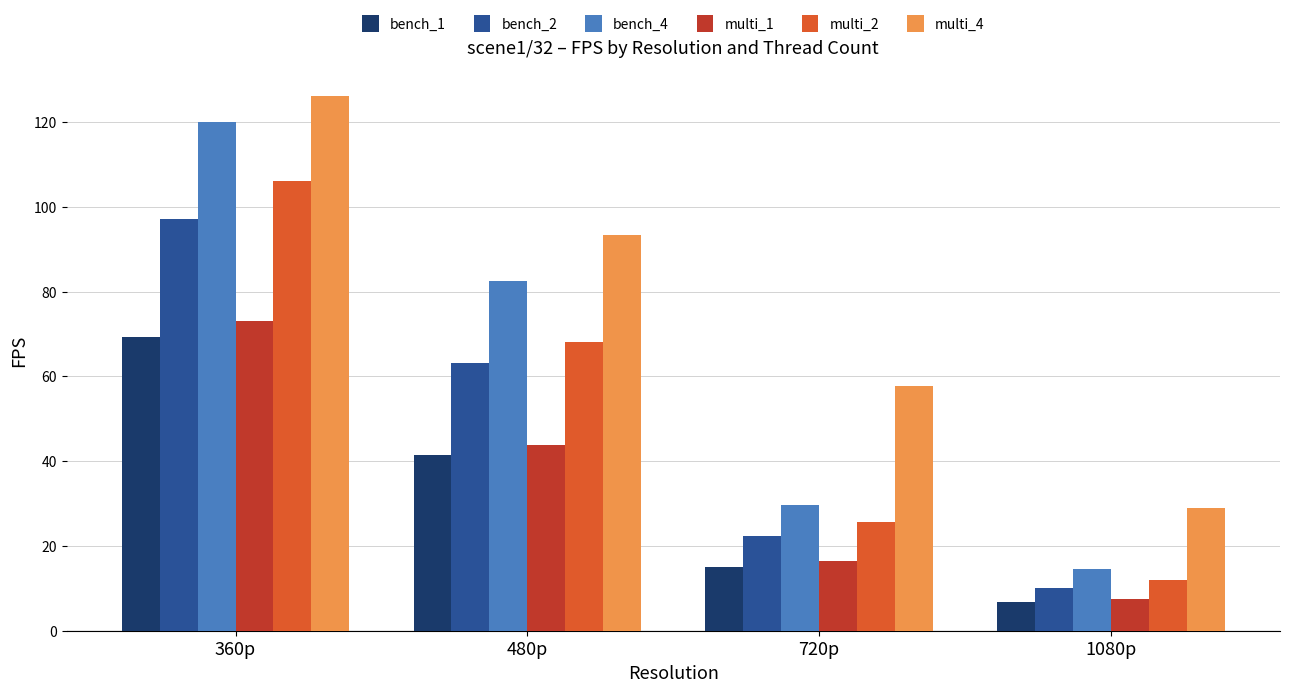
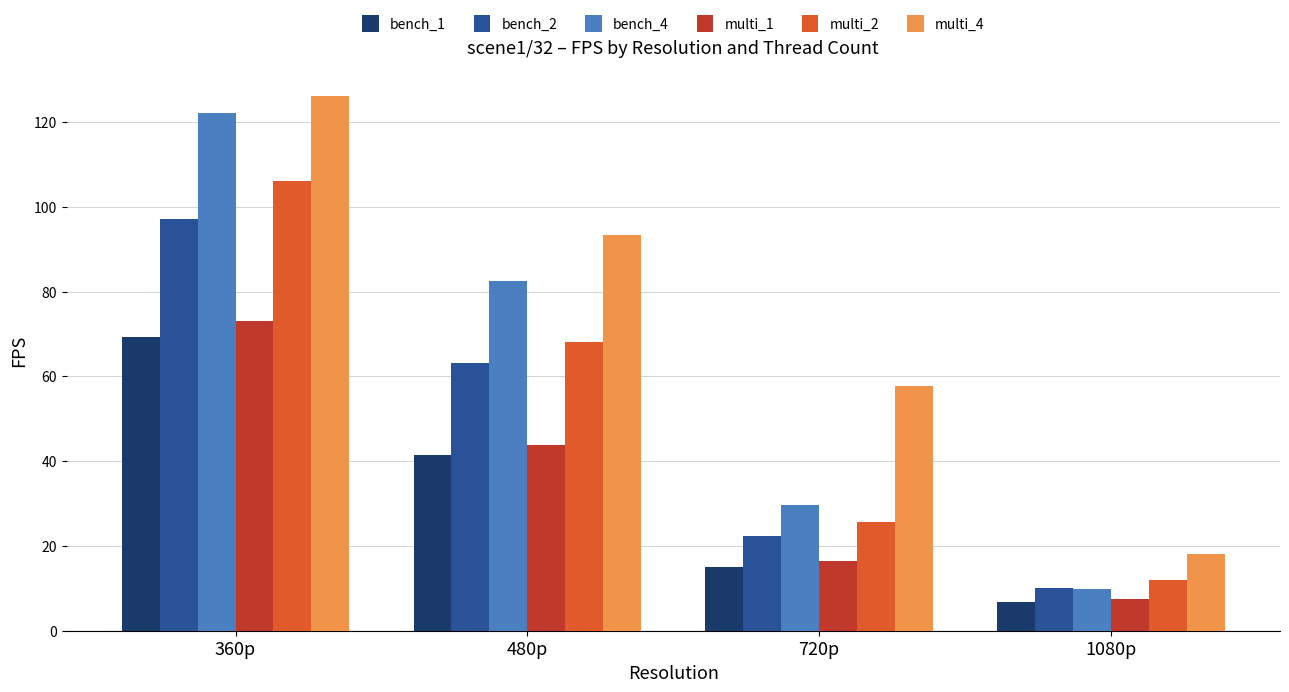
  {
    "bench_4": {
-     "360p": 120,
+     "360p": 122,
      "480p": 83,
      "720p": 30,
-     "1080p": 15
+     "1080p": 10
    },
    "multi_4": {
      "360p": 126,
      "480p": 93,
      "720p": 58,
-     "1080p": 29
+     "1080p": 18
    }
  }
